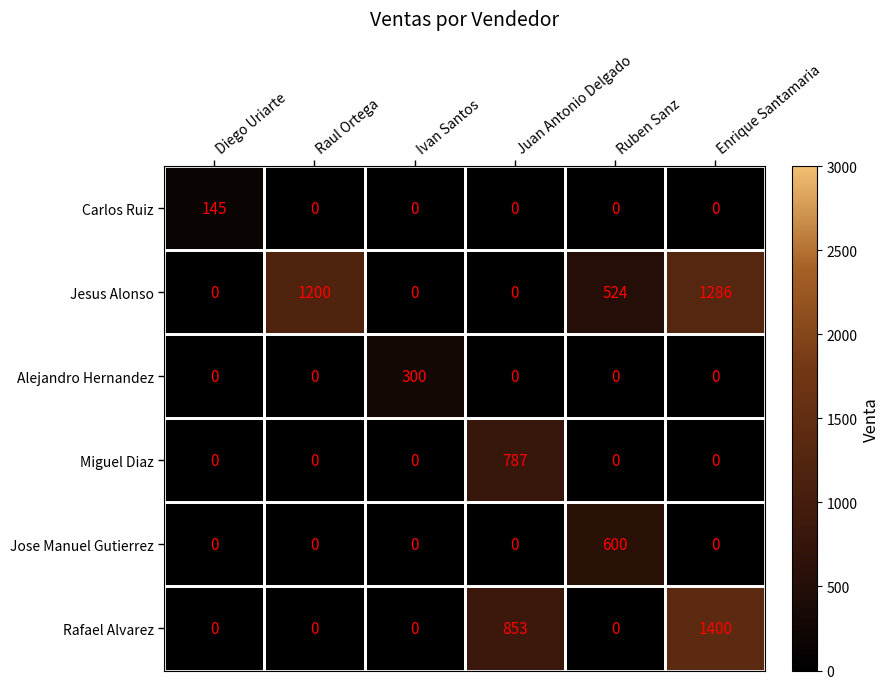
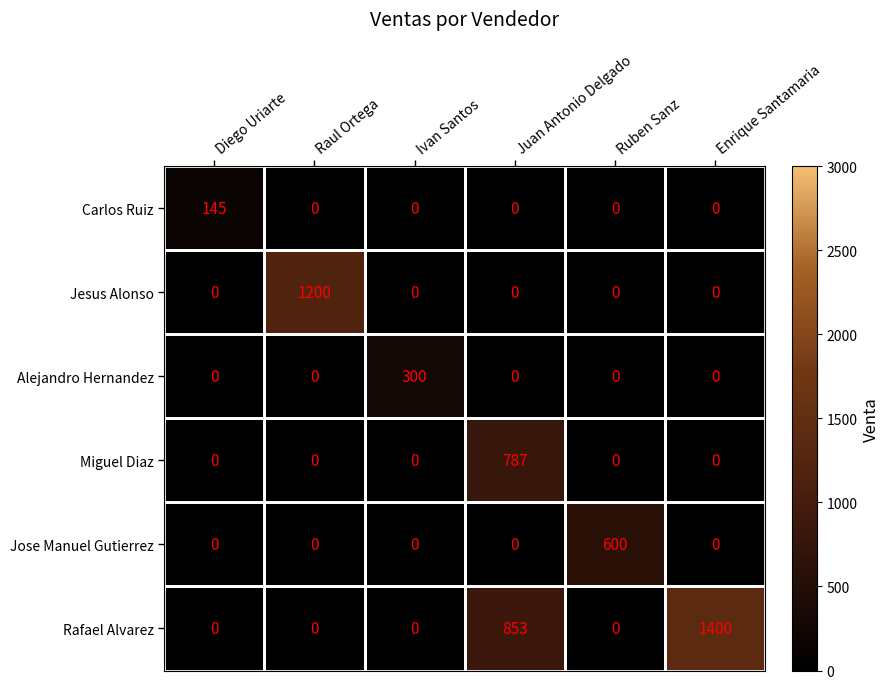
  {
    "Carlos Ruiz": {
      "Diego Uriarte": 145,
      "Raul Ortega": 0,
      "Ivan Santos": 0,
      "Juan Antonio Delgado": 0,
      "Ruben Sanz": 0,
      "Enrique Santamaria": 0
    },
    "Jesus Alonso": {
      "Diego Uriarte": 0,
      "Raul Ortega": 1200,
      "Ivan Santos": 0,
      "Juan Antonio Delgado": 0,
-     "Ruben Sanz": 524,
-     "Enrique Santamaria": 1286
+     "Ruben Sanz": 0,
+     "Enrique Santamaria": 0
    },
    "Alejandro Hernandez": {
      "Diego Uriarte": 0,
      "Raul Ortega": 0,
      "Ivan Santos": 300,
      "Juan Antonio Delgado": 0,
      "Ruben Sanz": 0,
      "Enrique Santamaria": 0
    },
    "Miguel Diaz": {
      "Diego Uriarte": 0,
      "Raul Ortega": 0,
      "Ivan Santos": 0,
      "Juan Antonio Delgado": 787,
      "Ruben Sanz": 0,
      "Enrique Santamaria": 0
    },
    "Jose Manuel Gutierrez": {
      "Diego Uriarte": 0,
      "Raul Ortega": 0,
      "Ivan Santos": 0,
      "Juan Antonio Delgado": 0,
      "Ruben Sanz": 600,
      "Enrique Santamaria": 0
    },
    "Rafael Alvarez": {
      "Diego Uriarte": 0,
      "Raul Ortega": 0,
      "Ivan Santos": 0,
      "Juan Antonio Delgado": 853,
      "Ruben Sanz": 0,
      "Enrique Santamaria": 1400
    }
  }
